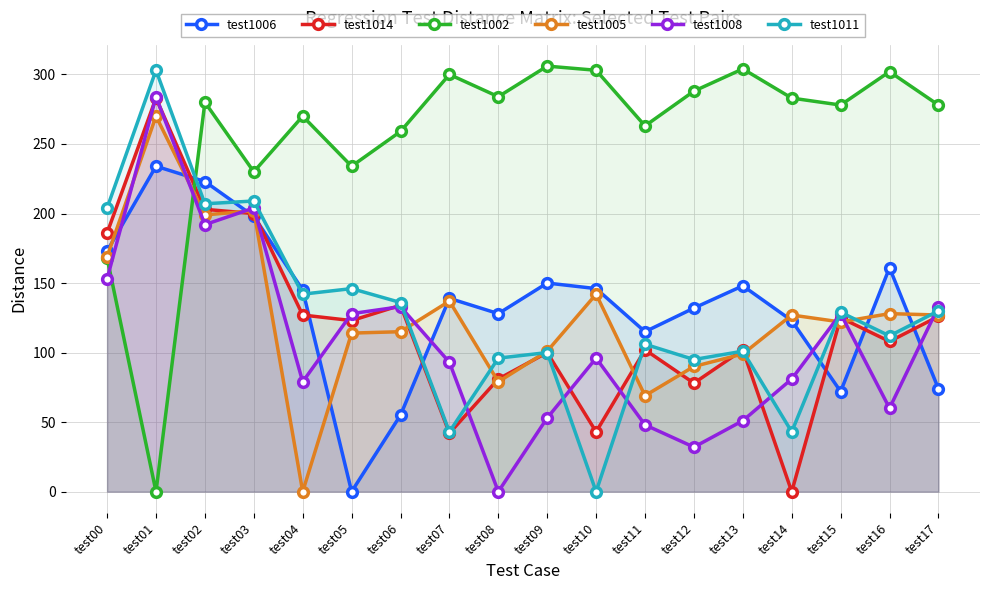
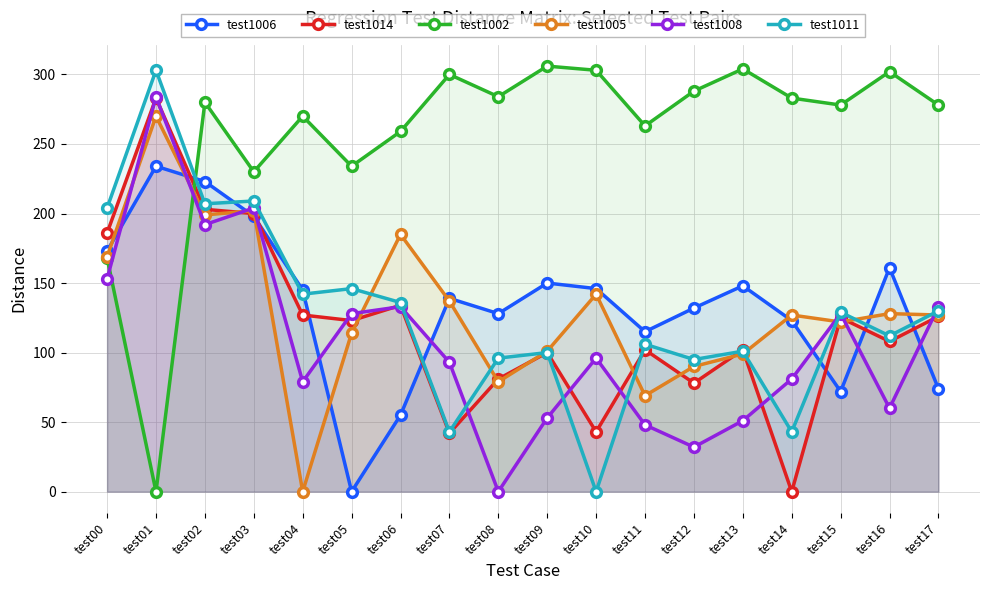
  {
    "test1006": {
      "test00": 173,
      "test01": 234,
      "test02": 223,
      "test03": 198,
      "test04": 145,
      "test05": 0,
      "test06": 55,
      "test07": 139,
      "test08": 128,
      "test09": 150,
      "test10": 146,
      "test11": 115,
      "test12": 132,
      "test13": 148,
      "test14": 123,
      "test15": 72,
      "test16": 161,
      "test17": 74
    },
    "test1014": {
      "test00": 186,
      "test02": 203,
      "test03": 200,
      "test04": 127,
      "test05": 123,
      "test08": 81,
      "test10": 43,
      "test11": 102,
      "test12": 78,
      "test14": 0,
      "test15": 125,
      "test16": 108
    },
    "test1002": {
      "test01": 0,
      "test02": 280,
      "test03": 230,
      "test04": 270,
      "test05": 234,
      "test06": 259,
      "test07": 300,
      "test08": 284,
      "test09": 306,
      "test10": 303,
      "test11": 263,
      "test12": 288,
      "test13": 304,
      "test14": 283,
      "test15": 278,
      "test16": 302,
      "test17": 278
    },
    "test1005": {
      "test01": 270,
      "test02": 199,
      "test03": 202,
      "test04": 0,
      "test05": 114,
-     "test06": 115,
+     "test06": 185,
      "test07": 137,
      "test08": 79,
      "test10": 142,
      "test11": 69,
      "test12": 90,
      "test13": 99,
      "test14": 127,
      "test15": 122,
      "test16": 128
    },
    "test1008": {
      "test00": 153,
      "test02": 192,
      "test03": 204,
      "test04": 79,
      "test05": 128,
      "test07": 93,
      "test08": 0,
      "test09": 53,
      "test10": 96,
      "test11": 48,
      "test12": 32,
      "test13": 51,
      "test14": 81,
      "test16": 60,
      "test17": 133
    },
    "test1011": {
      "test00": 204,
      "test01": 303,
      "test02": 207,
      "test03": 209,
      "test04": 142,
      "test05": 146,
      "test06": 136,
      "test08": 96,
      "test10": 0,
      "test11": 106,
      "test12": 95,
      "test14": 43,
      "test16": 112,
      "test17": 130
    }
  }
